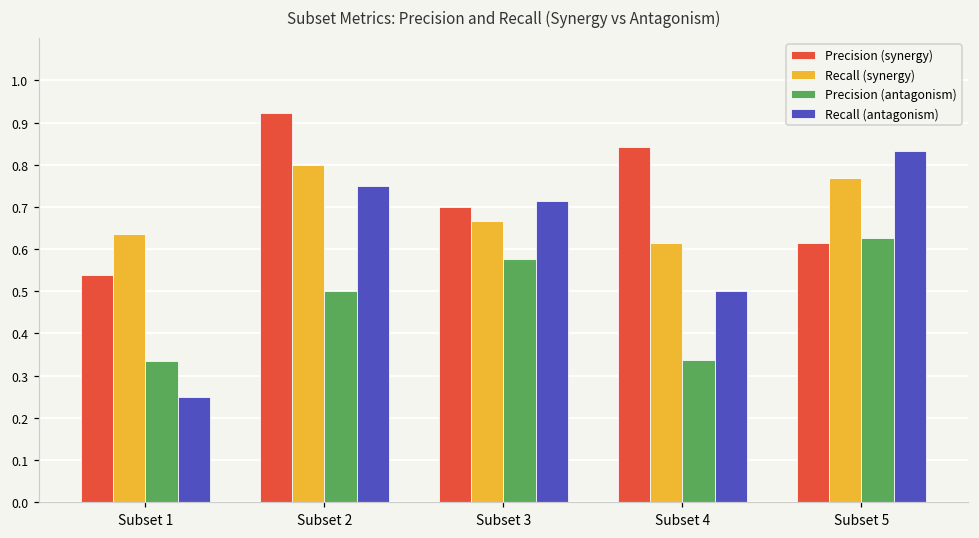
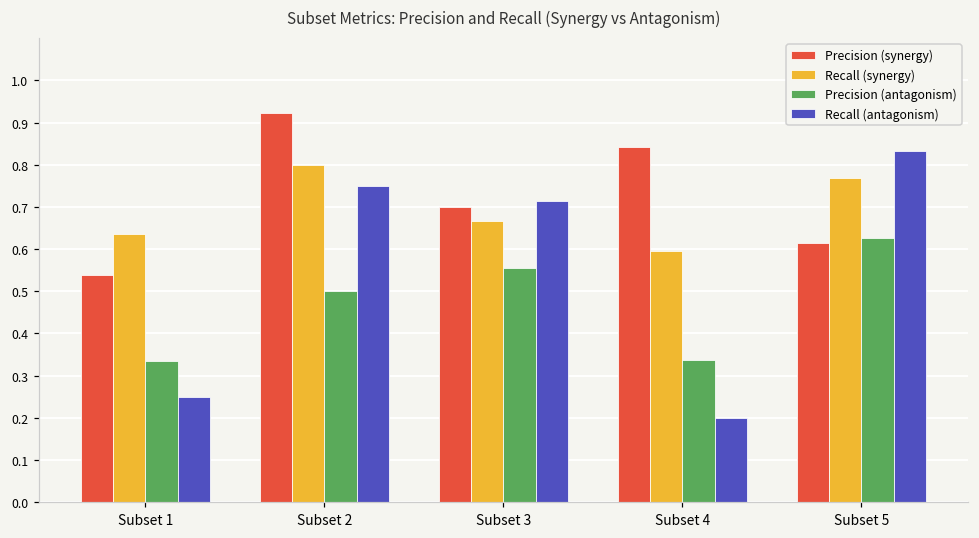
  {
    "Precision (synergy)": {
      "Subset 1": 0.54,
      "Subset 2": 0.92,
      "Subset 3": 0.70,
      "Subset 4": 0.84,
      "Subset 5": 0.61
    },
    "Recall (synergy)": {
      "Subset 1": 0.64,
      "Subset 2": 0.80,
      "Subset 3": 0.67,
-     "Subset 4": 0.62,
+     "Subset 4": 0.59,
      "Subset 5": 0.77
    },
    "Precision (antagonism)": {
      "Subset 1": 0.33,
      "Subset 2": 0.50,
-     "Subset 3": 0.58,
+     "Subset 3": 0.56,
      "Subset 4": 0.34,
      "Subset 5": 0.63
    },
    "Recall (antagonism)": {
      "Subset 1": 0.25,
      "Subset 2": 0.75,
      "Subset 3": 0.71,
-     "Subset 4": 0.5,
+     "Subset 4": 0.2,
      "Subset 5": 0.83
    }
  }
